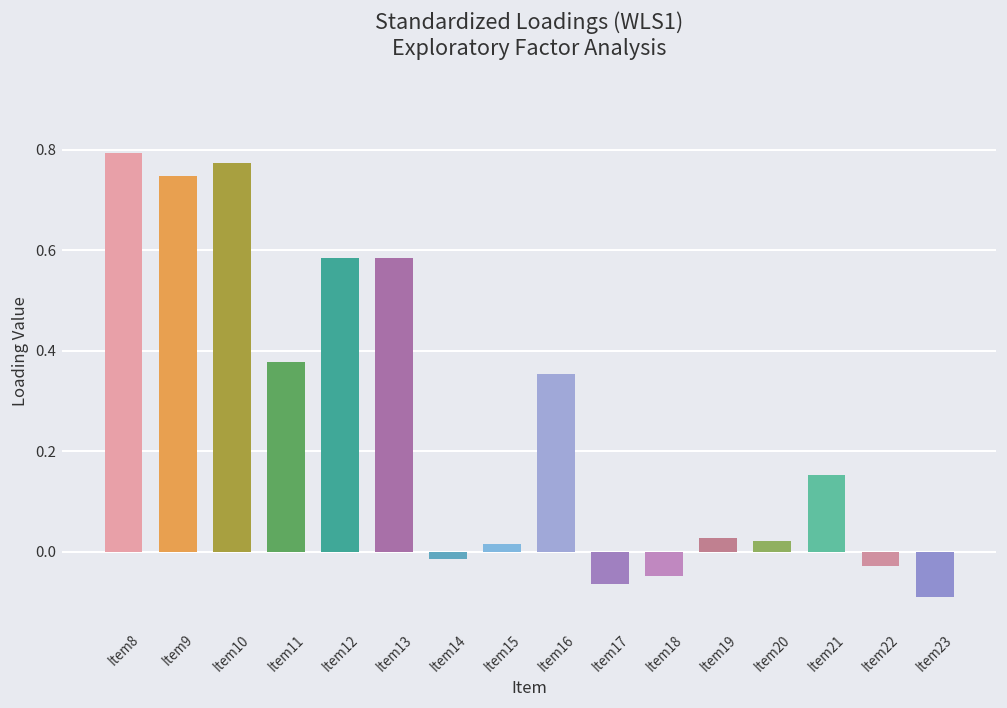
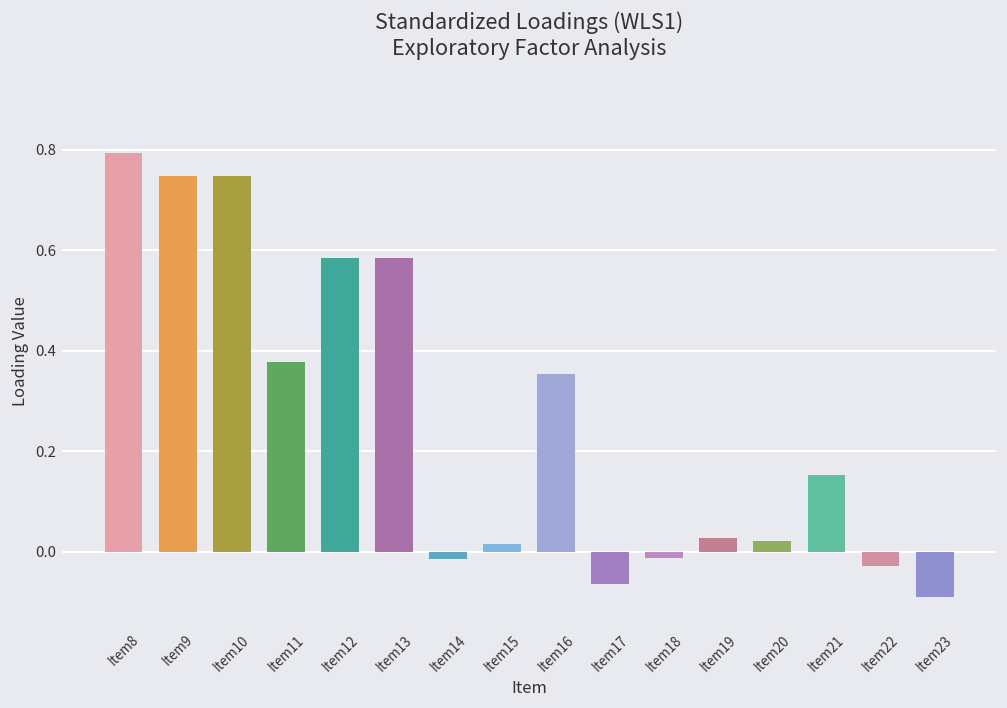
  {
    "Item8": 0.79,
    "Item9": 0.75,
-   "Item10": 0.77,
+   "Item10": 0.75,
    "Item11": 0.38,
    "Item12": 0.59,
    "Item13": 0.59,
    "Item14": -0.01,
    "Item15": 0.02,
    "Item16": 0.35,
    "Item17": -0.06,
-   "Item18": -0.05,
+   "Item18": -0.01,
    "Item19": 0.03,
    "Item20": 0.02,
    "Item21": 0.15,
    "Item22": -0.03,
    "Item23": -0.09
  }
